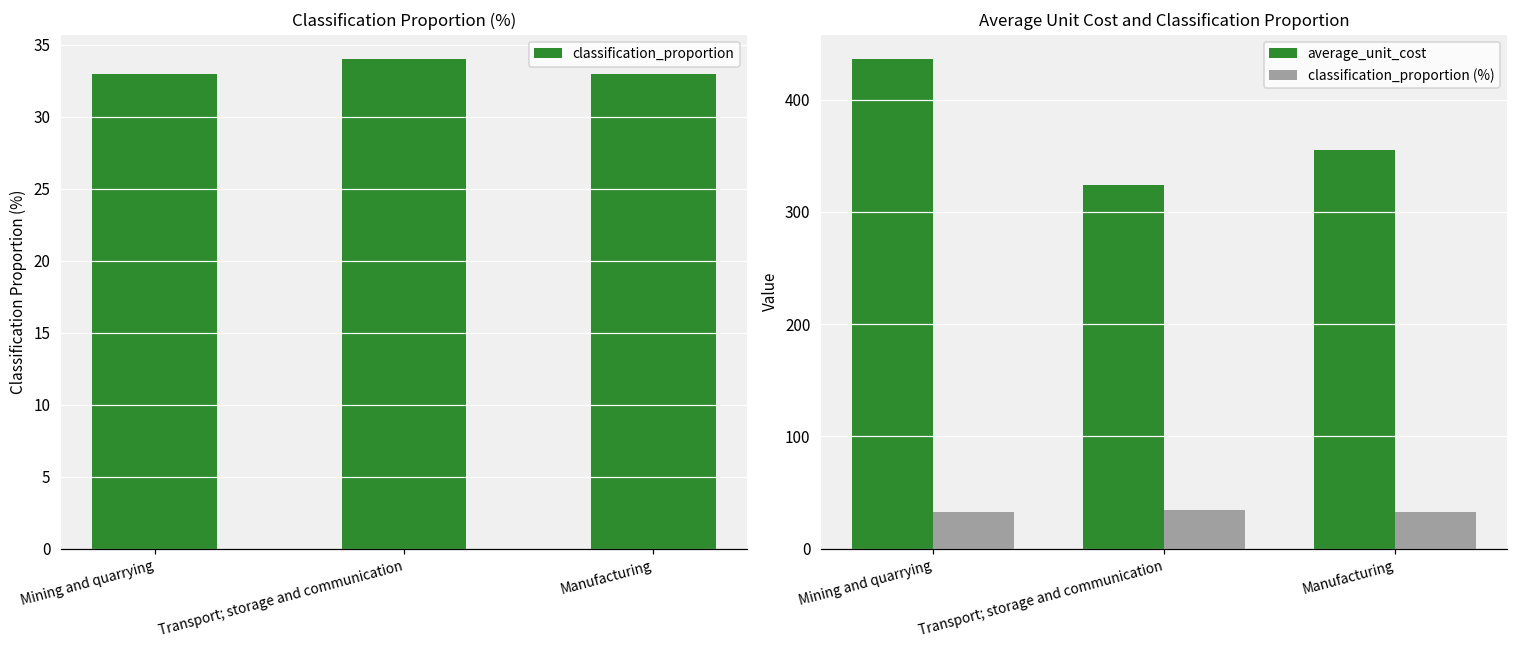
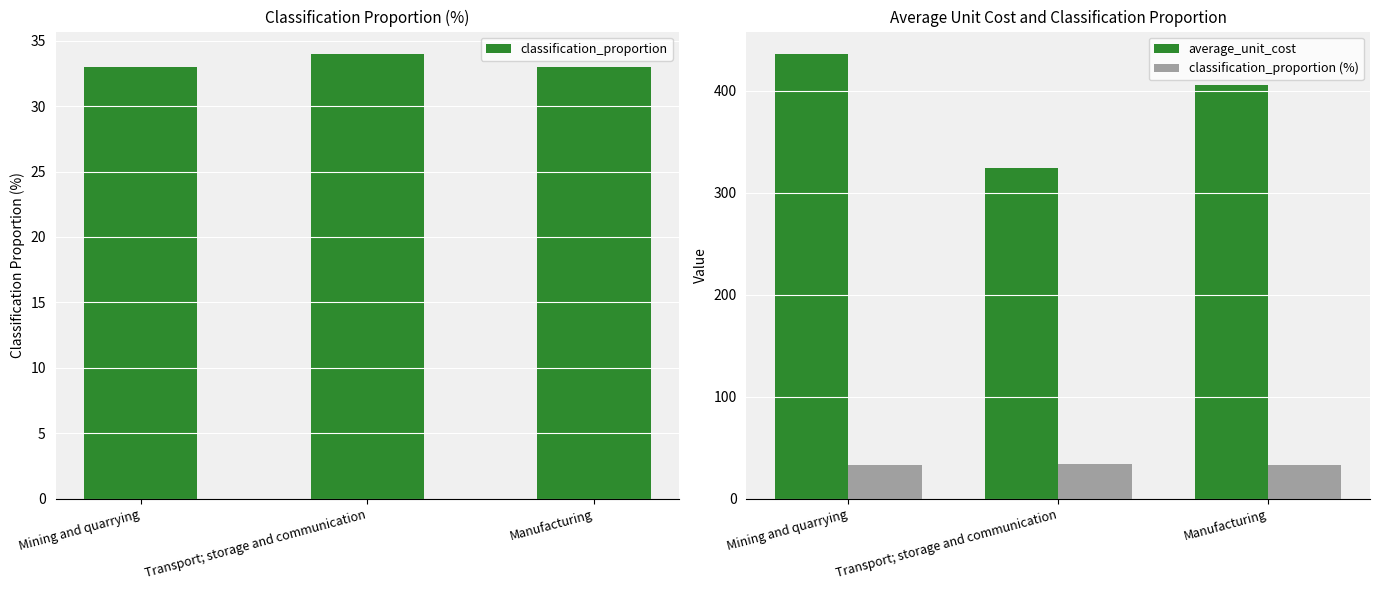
  {
    "Classification Proportion (%)": {
      "Mining and quarrying": 33.0,
      "Transport; storage and communication": 34.0,
      "Manufacturing": 33.0
    },
    "Average Unit Cost and Classification Proportion": {
      "average_unit_cost": {
        "Mining and quarrying": 436,
        "Transport; storage and communication": 324,
-       "Manufacturing": 355
+       "Manufacturing": 405
      },
      "classification_proportion (%)": {
        "Mining and quarrying": 33,
        "Transport; storage and communication": 34,
        "Manufacturing": 33
      }
    }
  }
